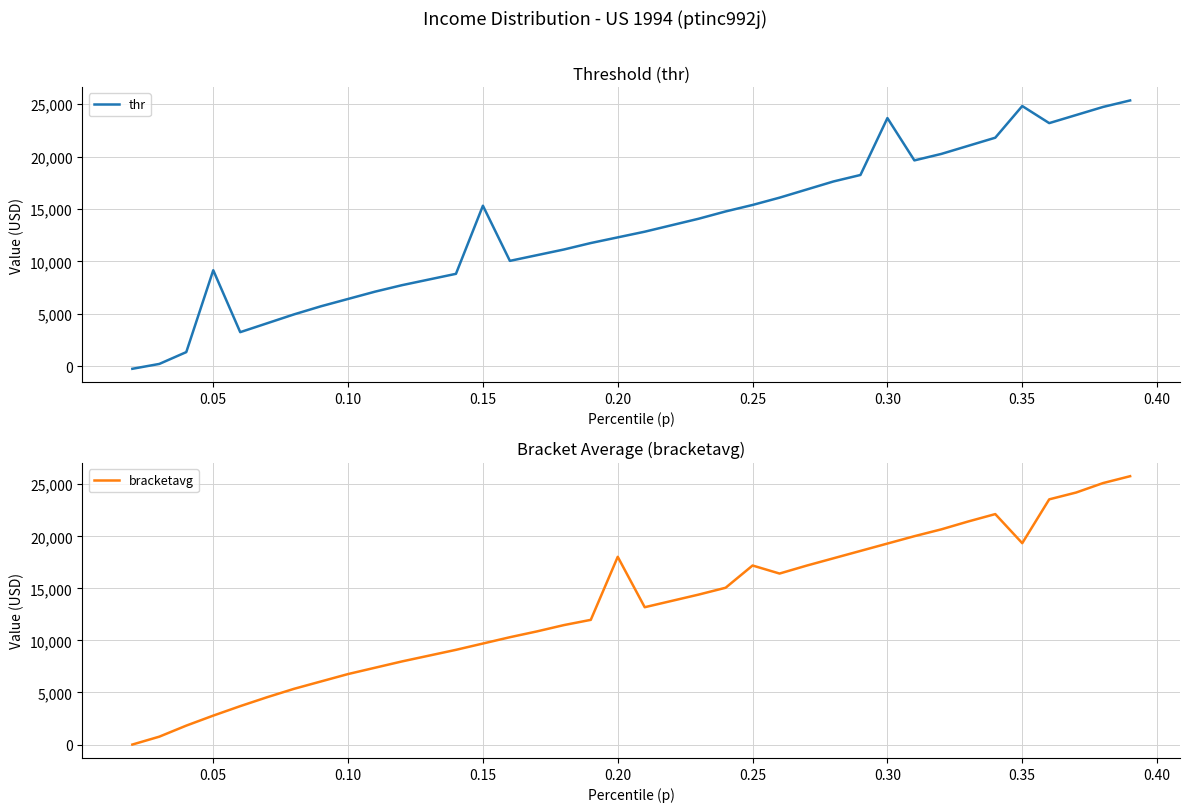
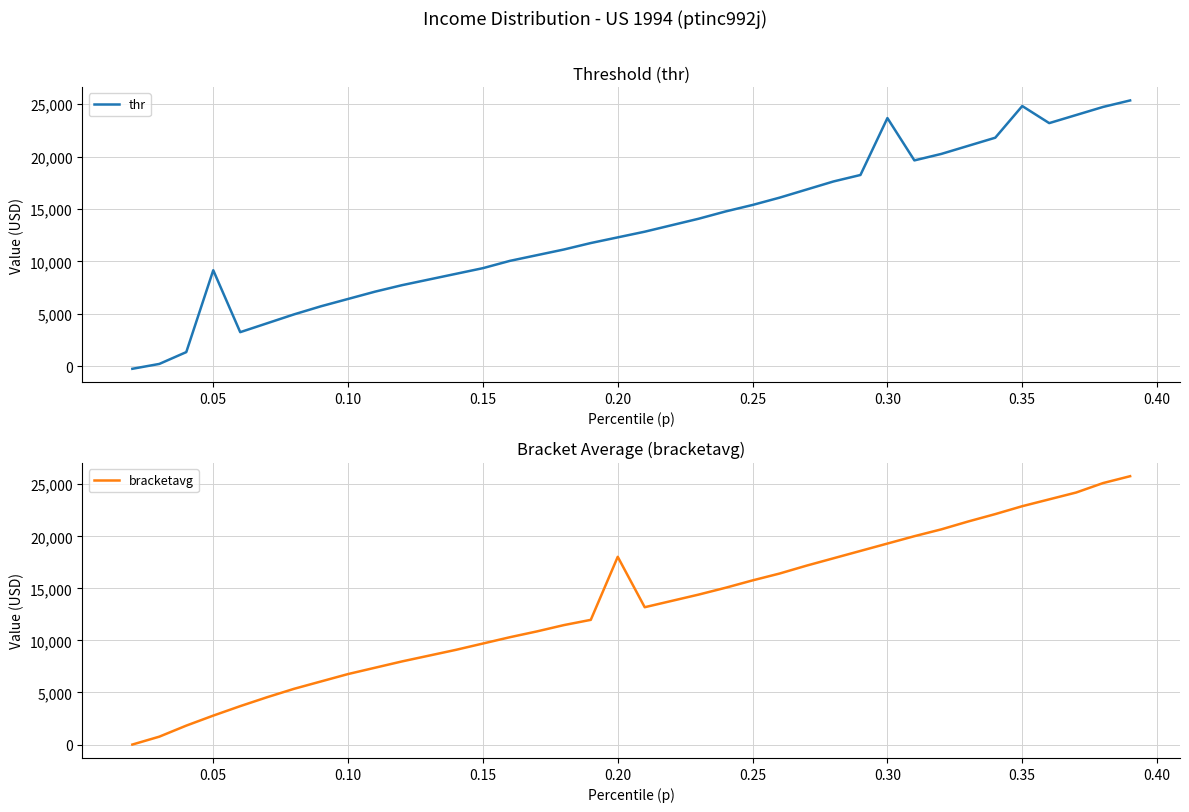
  {
    "Threshold (thr)": {
      "0.05": "9,200",
      "0.10": "6,400",
-     "0.15": "15,300",
+     "0.15": "9,400",
      "0.20": "12,300",
      "0.25": "15,400",
      "0.30": "23,700",
      "0.35": "24,800"
    },
    "Bracket Average (bracketavg)": {
      "0.05": "2,800",
      "0.10": "6,800",
      "0.15": "9,700",
      "0.20": "18,000",
-     "0.25": "17,200",
+     "0.25": "15,800",
      "0.30": "19,300",
-     "0.35": "19,300"
+     "0.35": "22,900"
    }
  }
